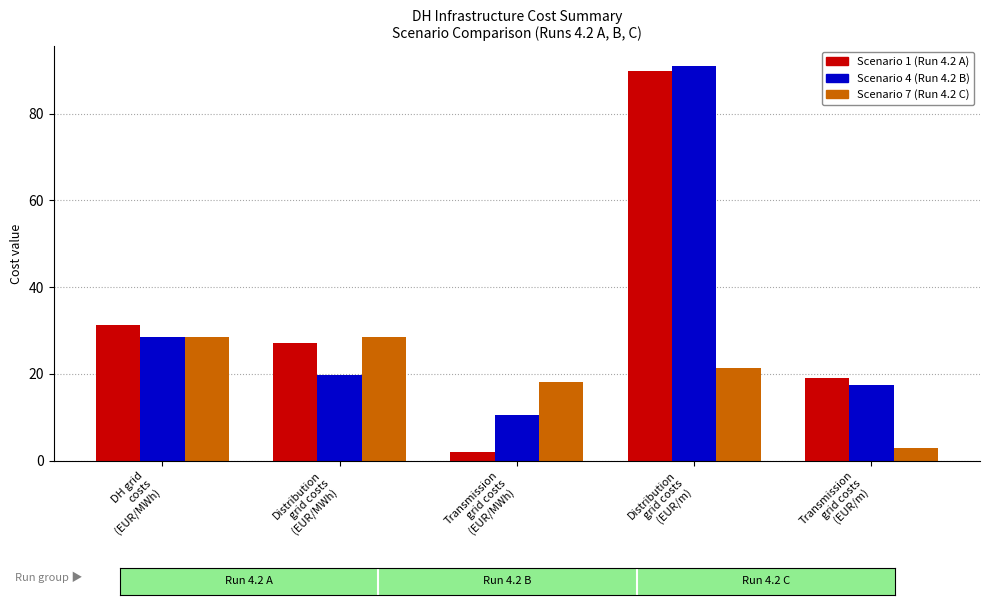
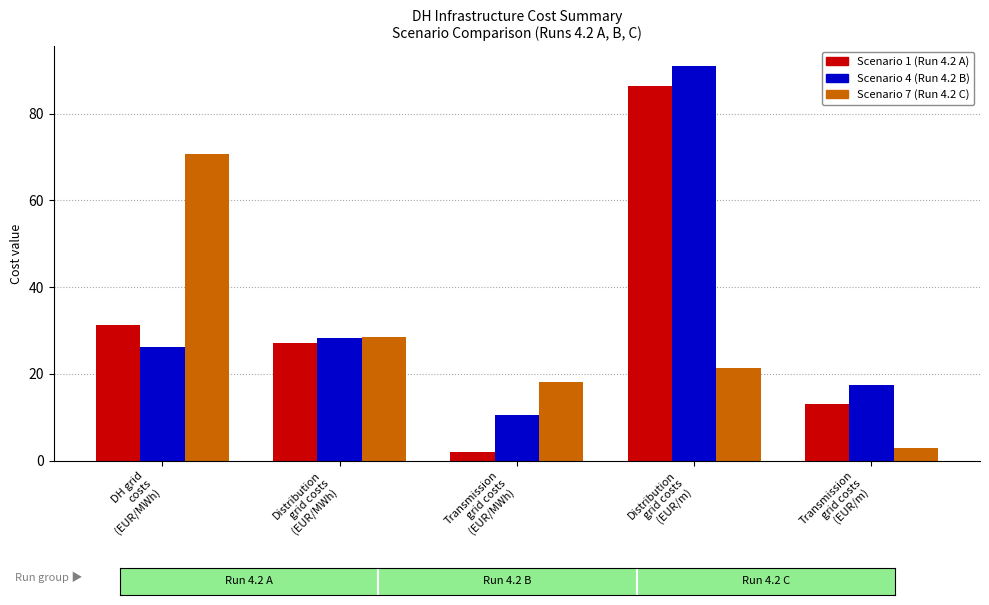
  {
    "Scenario 1 (Run 4.2 A)": {
      "DH grid costs (EUR/MWh)": 31,
      "Distribution grid costs (EUR/MWh)": 27,
      "Transmission grid costs (EUR/MWh)": 2,
-     "Distribution grid costs (EUR/m)": 90,
-     "Transmission grid costs (EUR/m)": 19
+     "Distribution grid costs (EUR/m)": 86,
+     "Transmission grid costs (EUR/m)": 13
    },
    "Scenario 4 (Run 4.2 B)": {
-     "DH grid costs (EUR/MWh)": 28,
-     "Distribution grid costs (EUR/MWh)": 20,
+     "DH grid costs (EUR/MWh)": 26,
+     "Distribution grid costs (EUR/MWh)": 28,
      "Transmission grid costs (EUR/MWh)": 10,
      "Distribution grid costs (EUR/m)": 91,
      "Transmission grid costs (EUR/m)": 17
    },
    "Scenario 7 (Run 4.2 C)": {
-     "DH grid costs (EUR/MWh)": 28,
+     "DH grid costs (EUR/MWh)": 71,
      "Distribution grid costs (EUR/MWh)": 28,
      "Transmission grid costs (EUR/MWh)": 18,
      "Distribution grid costs (EUR/m)": 21,
      "Transmission grid costs (EUR/m)": 3
    }
  }
